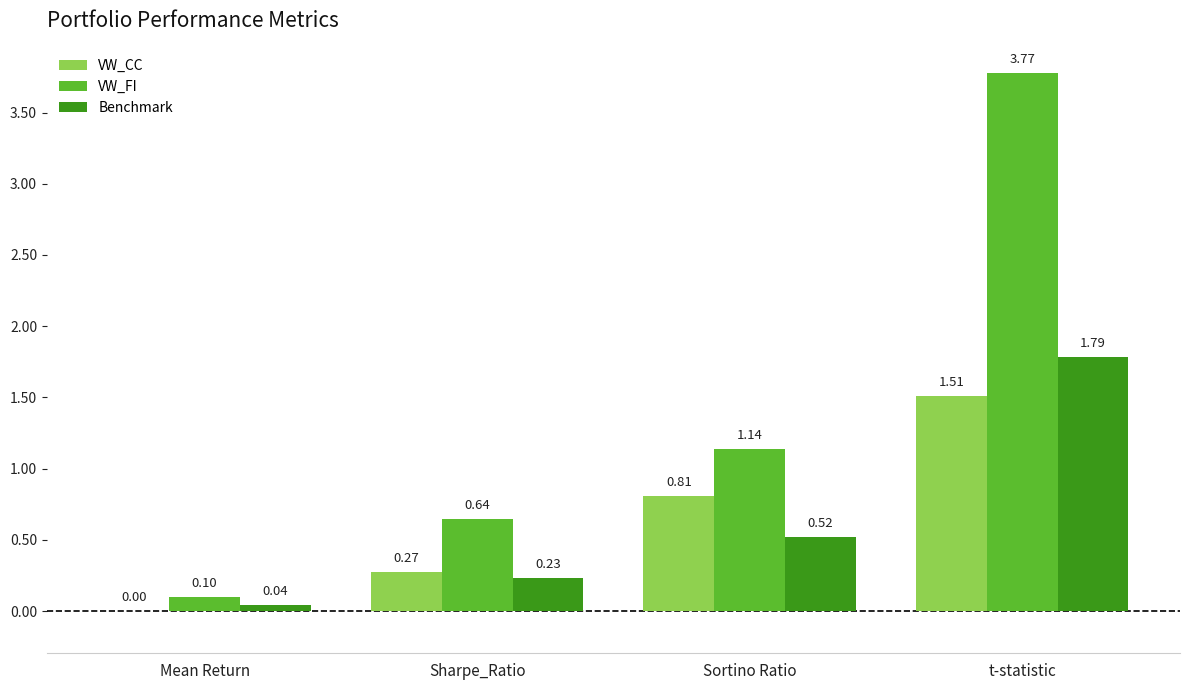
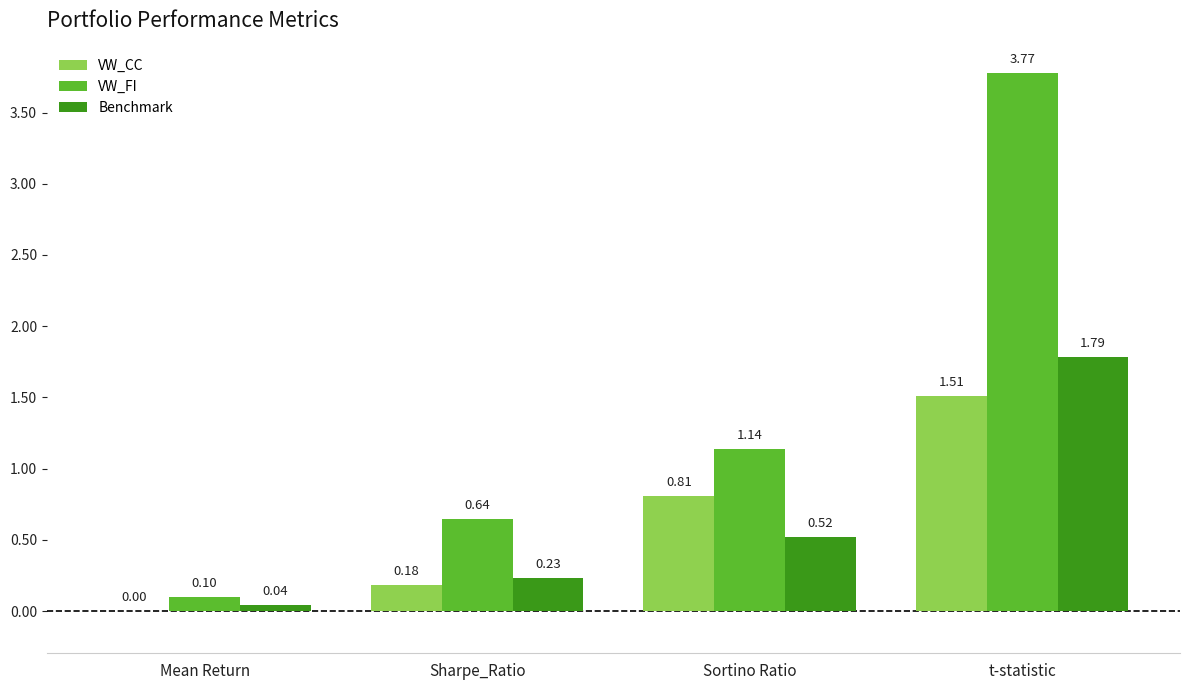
  {
    "VW_CC": {
      "Mean Return": 0.00,
-     "Sharpe_Ratio": 0.27,
+     "Sharpe_Ratio": 0.18,
      "Sortino Ratio": 0.81,
      "t-statistic": 1.51
    }
  }
